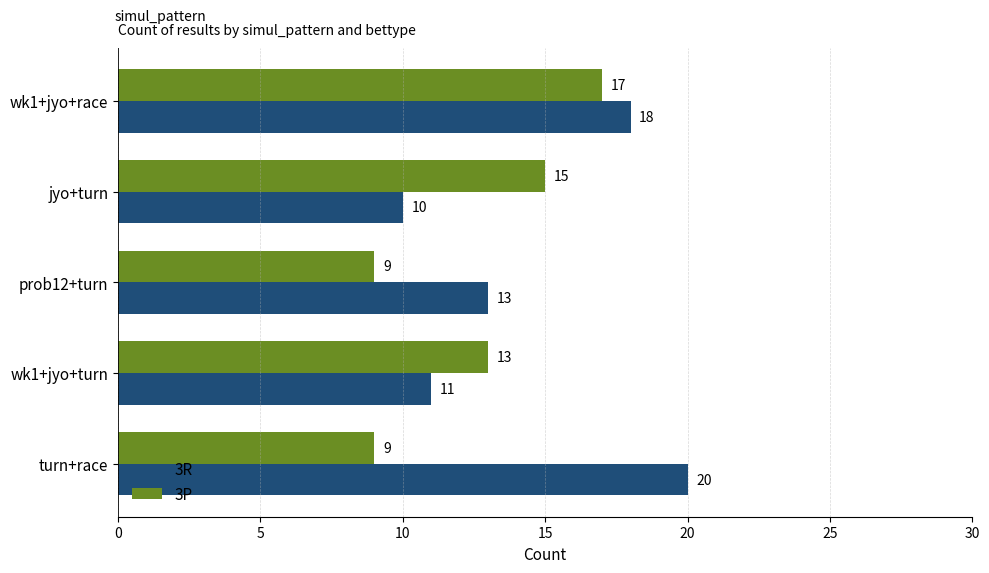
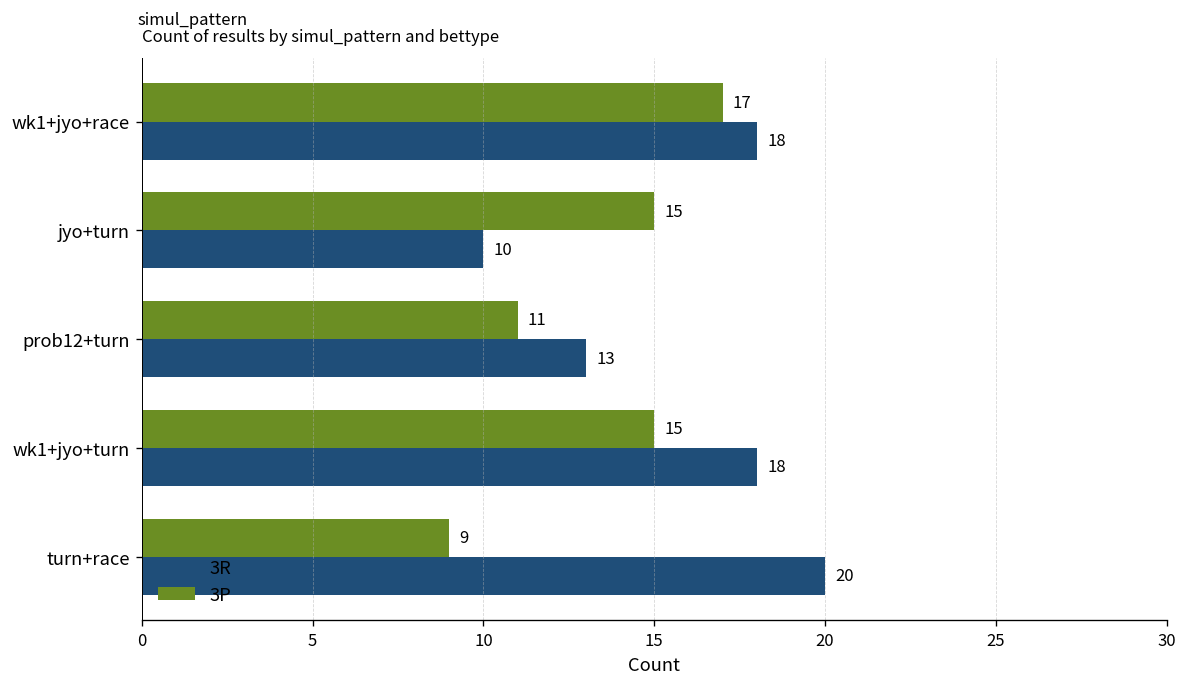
  {
    "3R": {
      "wk1+jyo+race": 18,
      "jyo+turn": 10,
      "prob12+turn": 13,
-     "wk1+jyo+turn": 11,
+     "wk1+jyo+turn": 18,
      "turn+race": 20
    },
    "3P": {
      "wk1+jyo+race": 17,
      "jyo+turn": 15,
-     "prob12+turn": 9,
-     "wk1+jyo+turn": 13,
+     "prob12+turn": 11,
+     "wk1+jyo+turn": 15,
      "turn+race": 9
    }
  }
